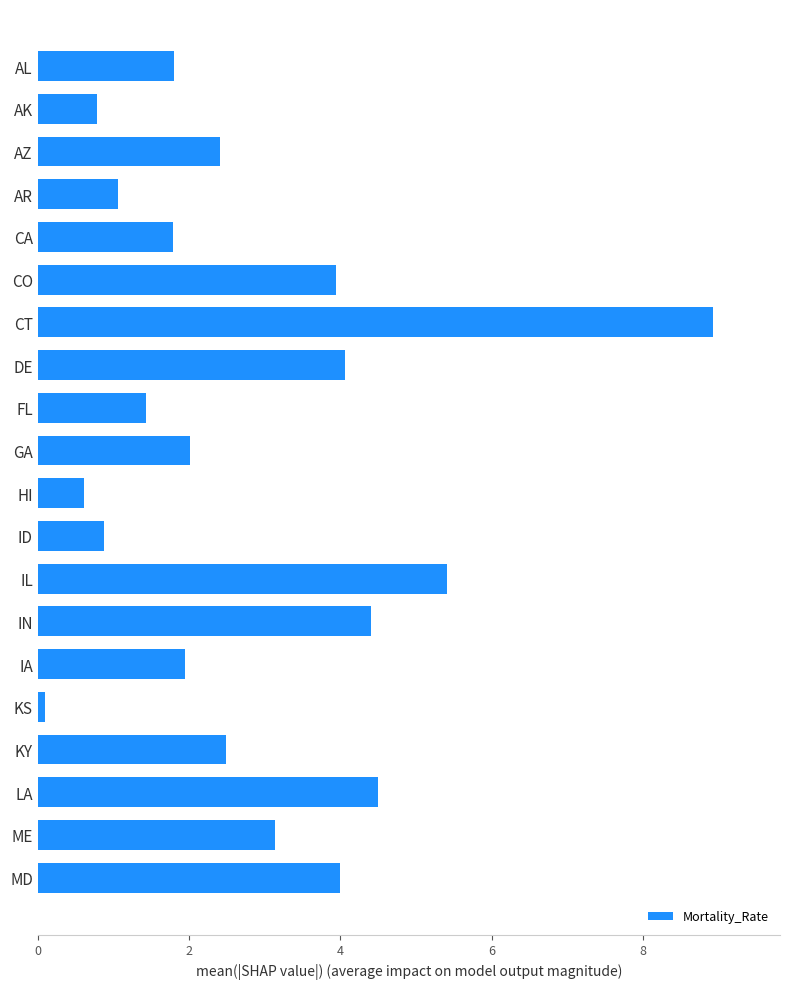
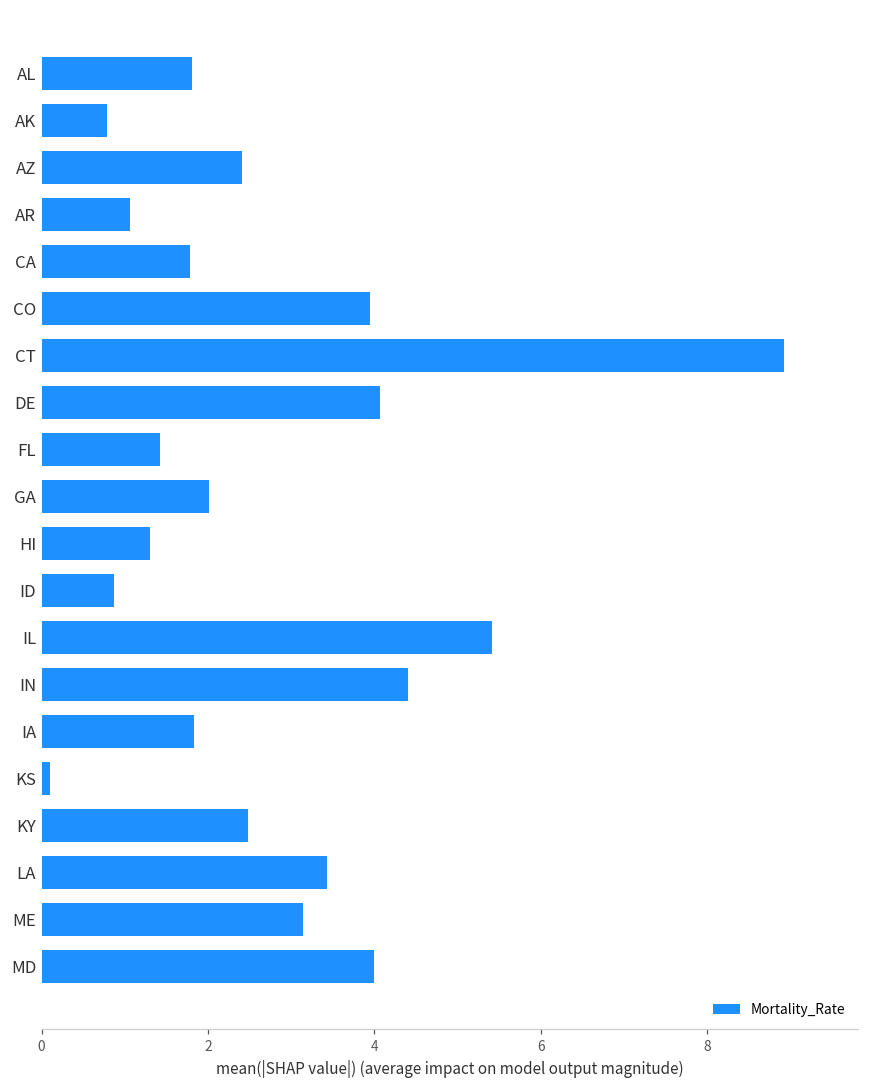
  {
    "AL": 1.8,
    "AK": 0.8,
    "AZ": 2.4,
    "AR": 1.1,
    "CA": 1.8,
    "CO": 3.9,
    "CT": 8.9,
    "DE": 4.1,
    "FL": 1.4,
    "GA": 2.0,
-   "HI": 0.6,
+   "HI": 1.3,
    "ID": 0.9,
    "IL": 5.4,
    "IN": 4.4,
-   "IA": 2.0,
+   "IA": 1.8,
    "KS": 0.1,
    "KY": 2.5,
-   "LA": 4.5,
+   "LA": 3.4,
    "ME": 3.1,
    "MD": 4.0
  }
